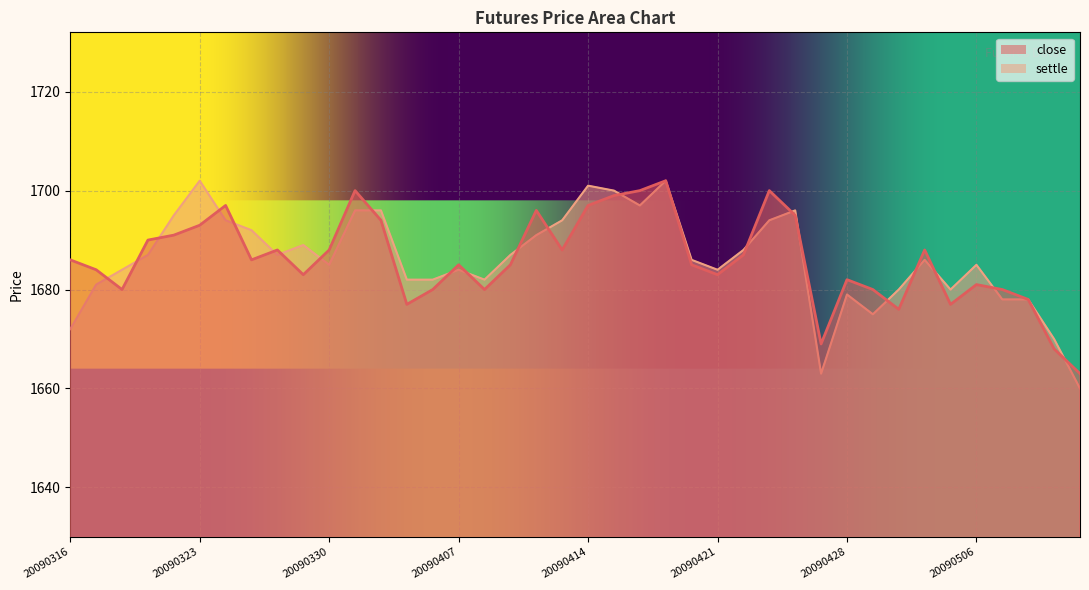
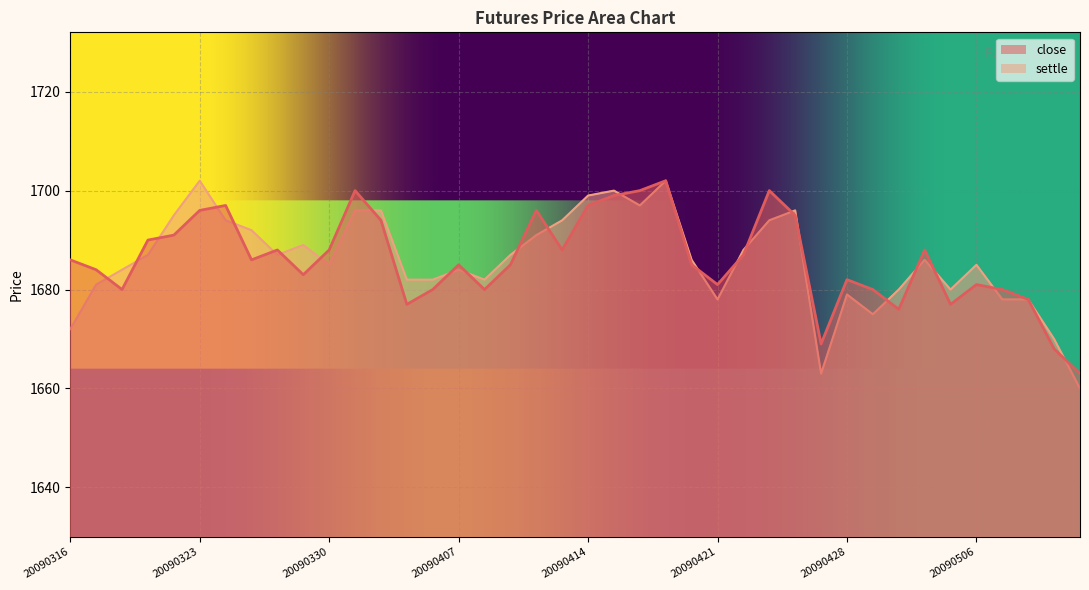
  {
    "settle": {
      "20090316": 1672,
      "20090323": 1702,
      "20090330": 1685,
      "20090407": 1684,
-     "20090414": 1701,
-     "20090421": 1684,
+     "20090414": 1699,
+     "20090421": 1678,
      "20090428": 1679,
      "20090506": 1685
    },
    "close": {
      "20090316": 1686,
-     "20090323": 1693,
+     "20090323": 1696,
      "20090330": 1688,
      "20090407": 1685,
      "20090414": 1697,
-     "20090421": 1683,
+     "20090421": 1681,
      "20090428": 1682,
      "20090506": 1681
    }
  }
